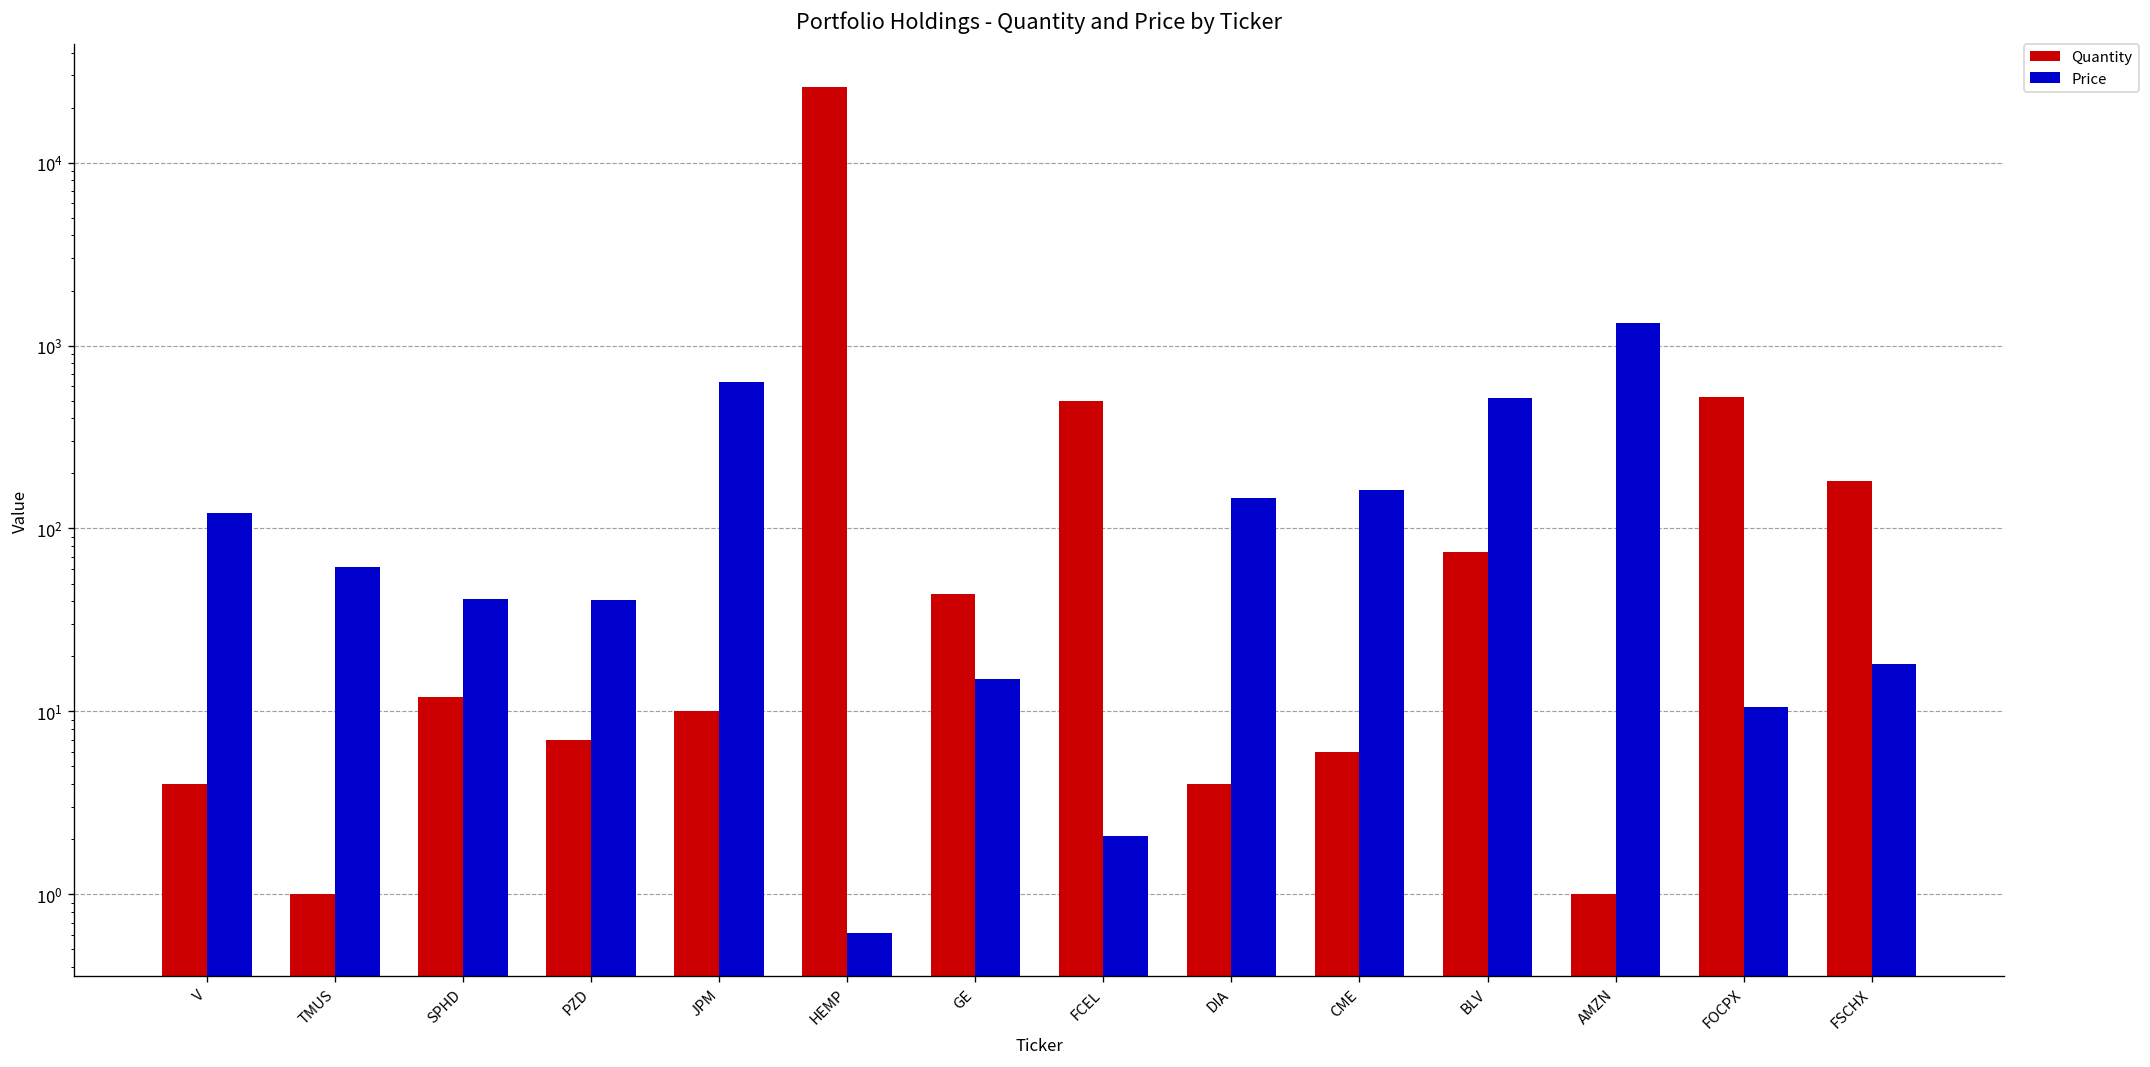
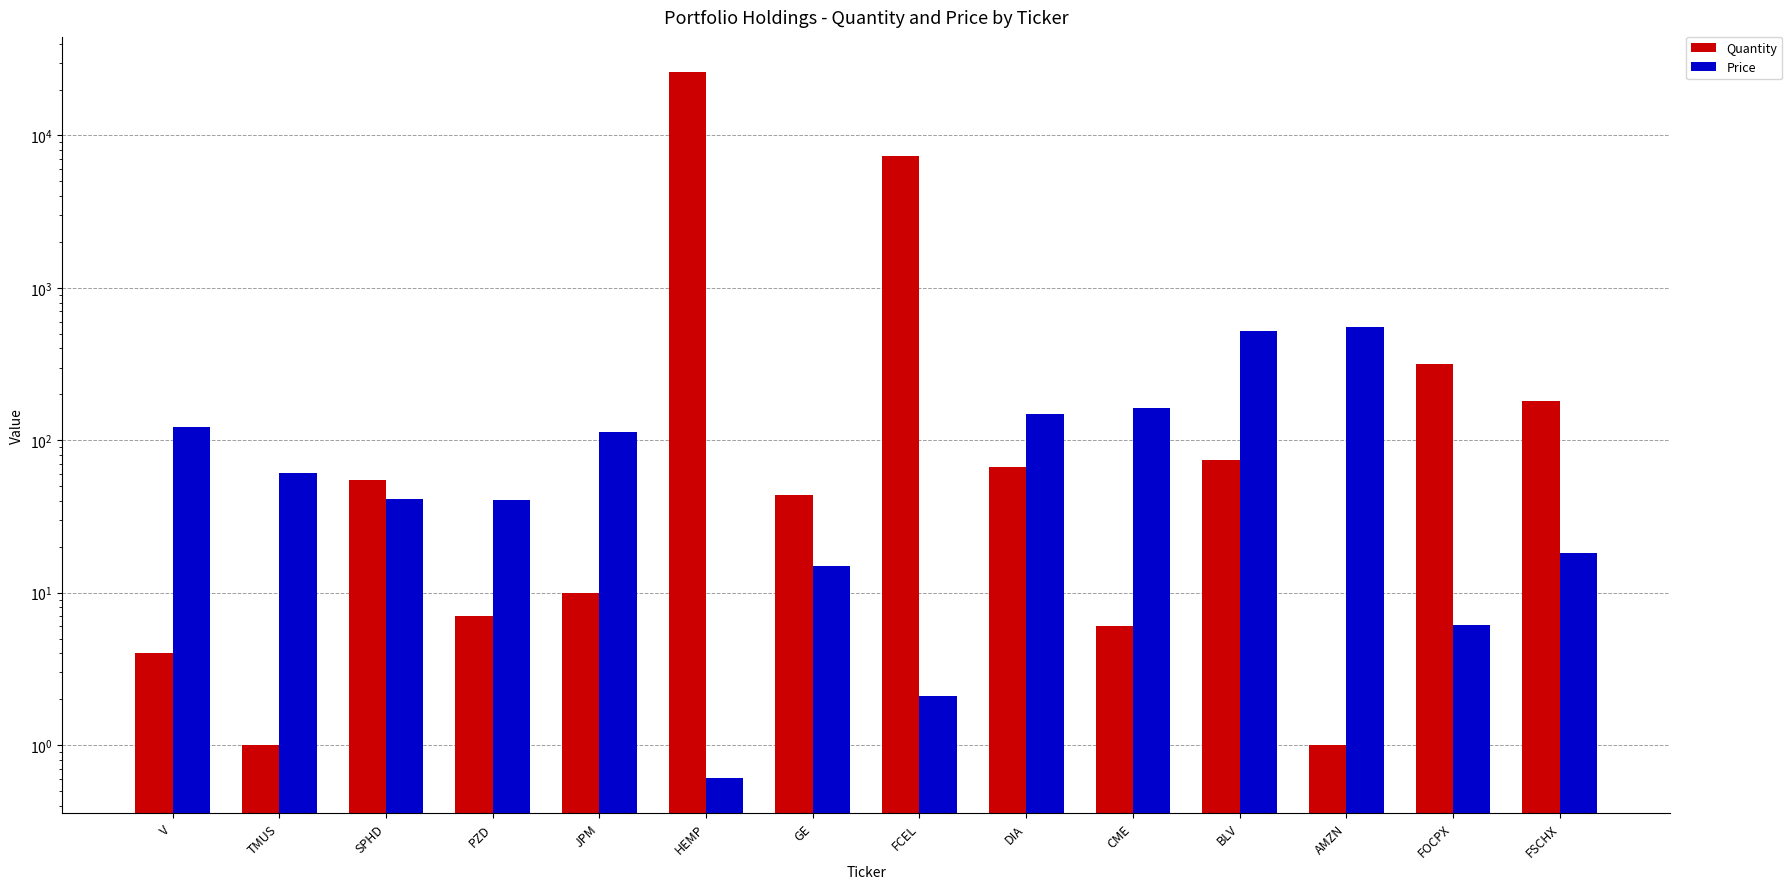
  {
    "Quantity": {
      "V": 4,
      "TMUS": 1,
-     "SPHD": 12,
+     "SPHD": 55,
      "PZD": 7,
      "JPM": 10,
      "HEMP": 26000,
      "GE": 44,
-     "FCEL": 500,
-     "DIA": 4,
+     "FCEL": 7000,
+     "DIA": 70,
      "CME": 6,
      "BLV": 70,
      "AMZN": 1,
-     "FOCPX": 520,
+     "FOCPX": 310,
      "FSCHX": 180
    },
    "Price": {
      "V": 120,
      "TMUS": 61,
      "SPHD": 41,
      "PZD": 41,
-     "JPM": 630,
+     "JPM": 110,
      "HEMP": 0.6,
      "GE": 15,
      "FCEL": 2.1,
      "DIA": 150,
      "CME": 160,
      "BLV": 520,
-     "AMZN": 1300,
-     "FOCPX": 11,
+     "AMZN": 560,
+     "FOCPX": 6.2,
      "FSCHX": 18
    }
  }
